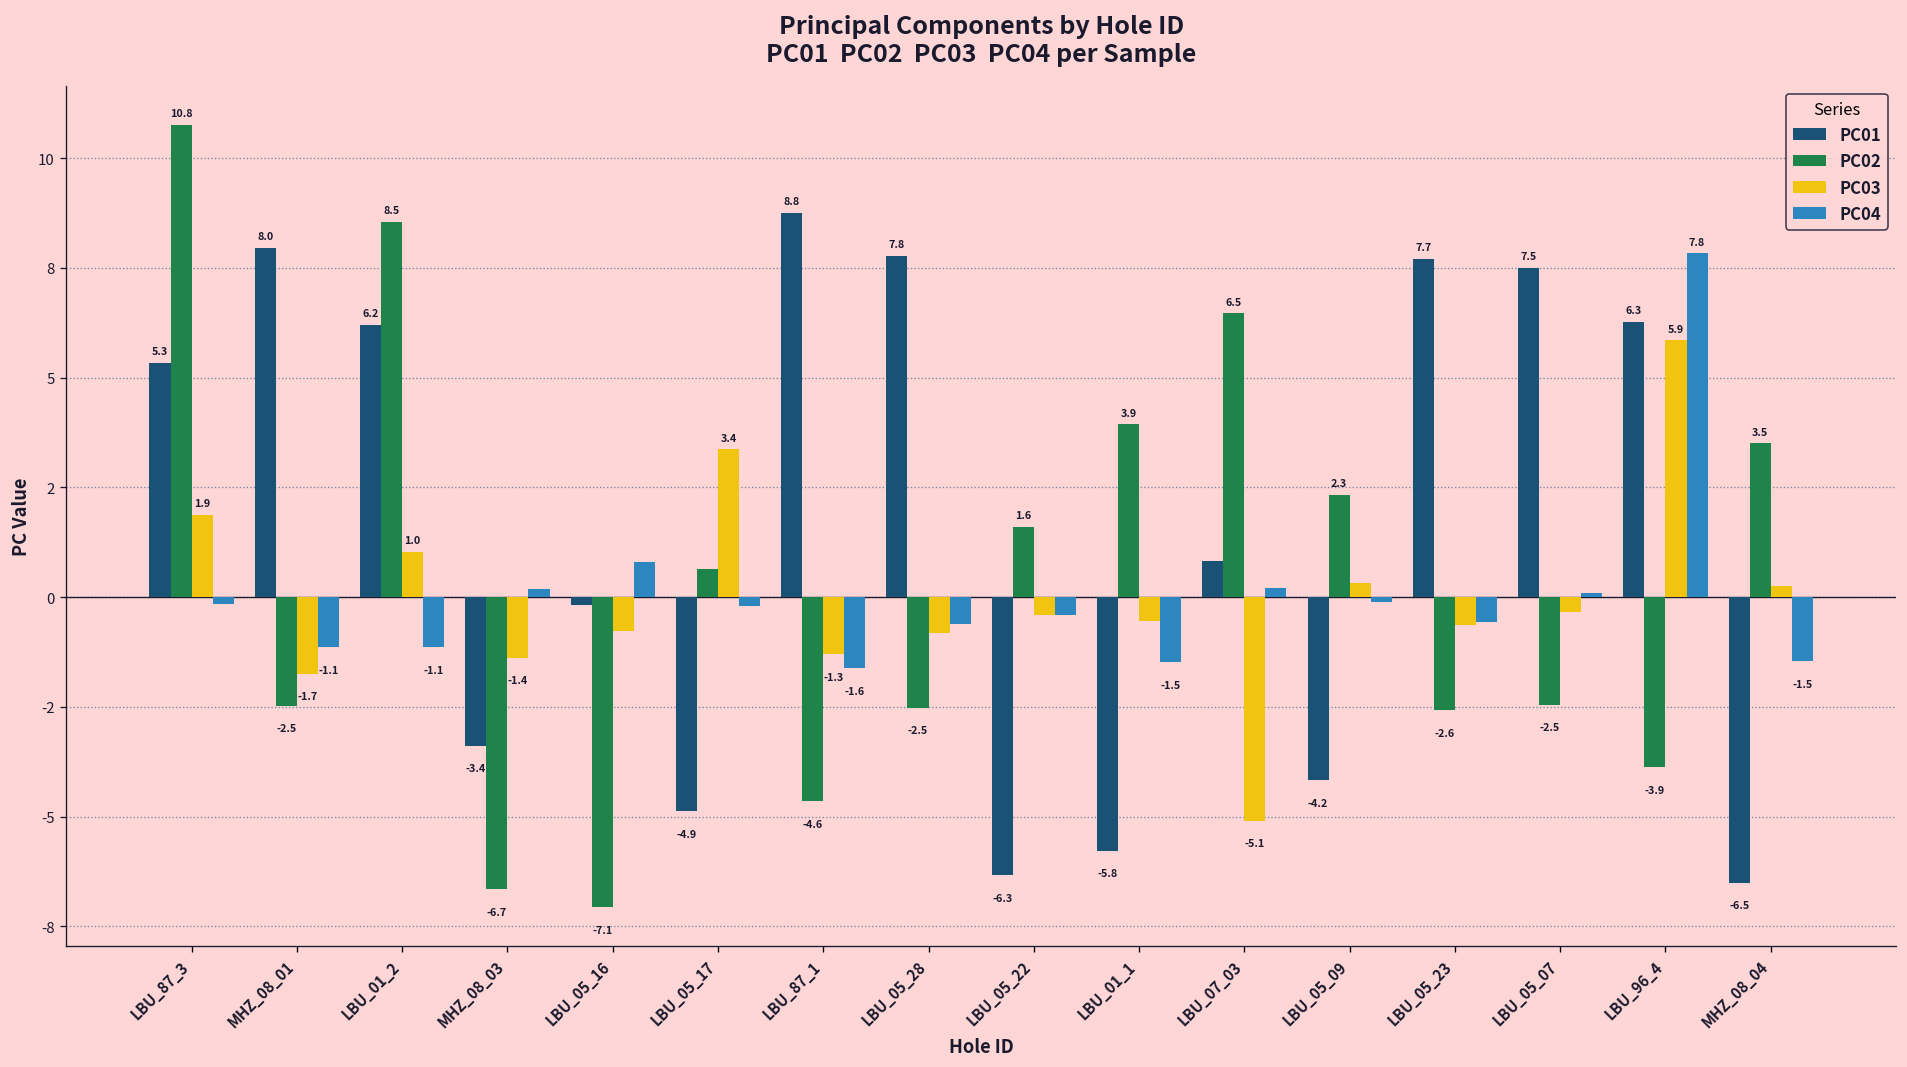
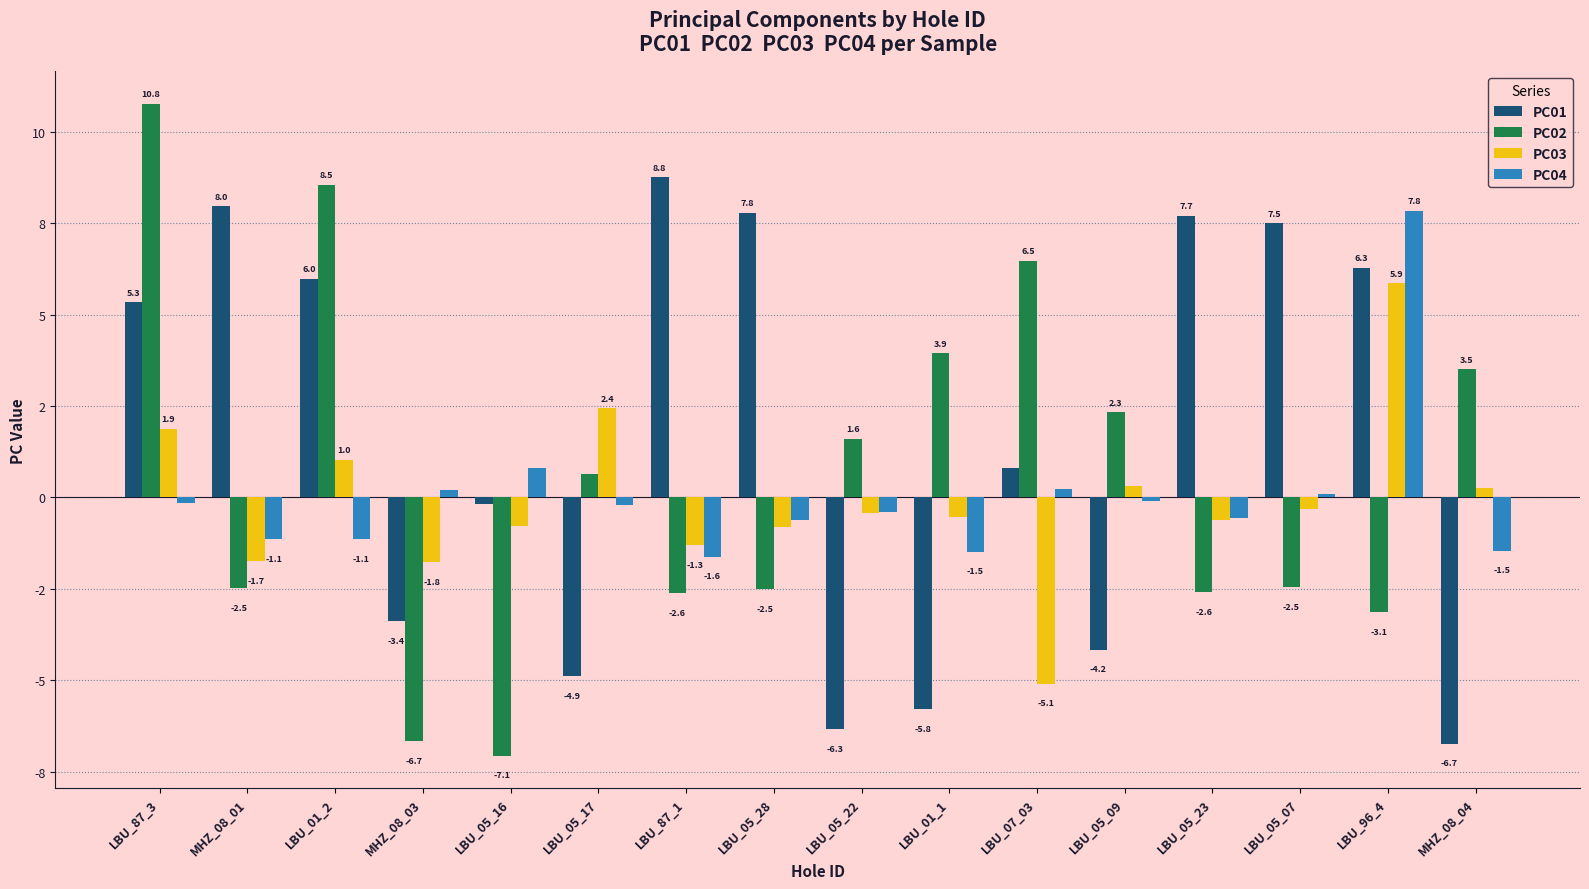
  {
    "PC01": {
      "LBU_87_3": 5.3,
      "MHZ_08_01": 8.0,
-     "LBU_01_2": 6.2,
+     "LBU_01_2": 6.0,
      "MHZ_08_03": -3.4,
      "LBU_05_17": -4.9,
      "LBU_87_1": 8.8,
      "LBU_05_28": 7.8,
      "LBU_05_22": -6.3,
      "LBU_01_1": -5.8,
      "LBU_05_09": -4.2,
      "LBU_05_23": 7.7,
      "LBU_05_07": 7.5,
      "LBU_96_4": 6.3,
-     "MHZ_08_04": -6.5
+     "MHZ_08_04": -6.7
    },
    "PC02": {
      "LBU_87_3": 10.8,
      "MHZ_08_01": -2.5,
      "LBU_01_2": 8.5,
      "MHZ_08_03": -6.7,
      "LBU_05_16": -7.1,
-     "LBU_87_1": -4.6,
+     "LBU_87_1": -2.6,
      "LBU_05_28": -2.5,
      "LBU_05_22": 1.6,
      "LBU_01_1": 3.9,
      "LBU_07_03": 6.5,
      "LBU_05_09": 2.3,
      "LBU_05_23": -2.6,
      "LBU_05_07": -2.5,
-     "LBU_96_4": -3.9,
+     "LBU_96_4": -3.1,
      "MHZ_08_04": 3.5
    },
    "PC03": {
      "LBU_87_3": 1.9,
      "MHZ_08_01": -1.7,
      "LBU_01_2": 1.0,
-     "MHZ_08_03": -1.4,
-     "LBU_05_17": 3.4,
+     "MHZ_08_03": -1.8,
+     "LBU_05_17": 2.4,
      "LBU_87_1": -1.3,
      "LBU_07_03": -5.1,
      "LBU_96_4": 5.9
    },
    "PC04": {
      "MHZ_08_01": -1.1,
      "LBU_01_2": -1.1,
      "LBU_87_1": -1.6,
      "LBU_01_1": -1.5,
      "LBU_96_4": 7.8,
      "MHZ_08_04": -1.5
    }
  }
